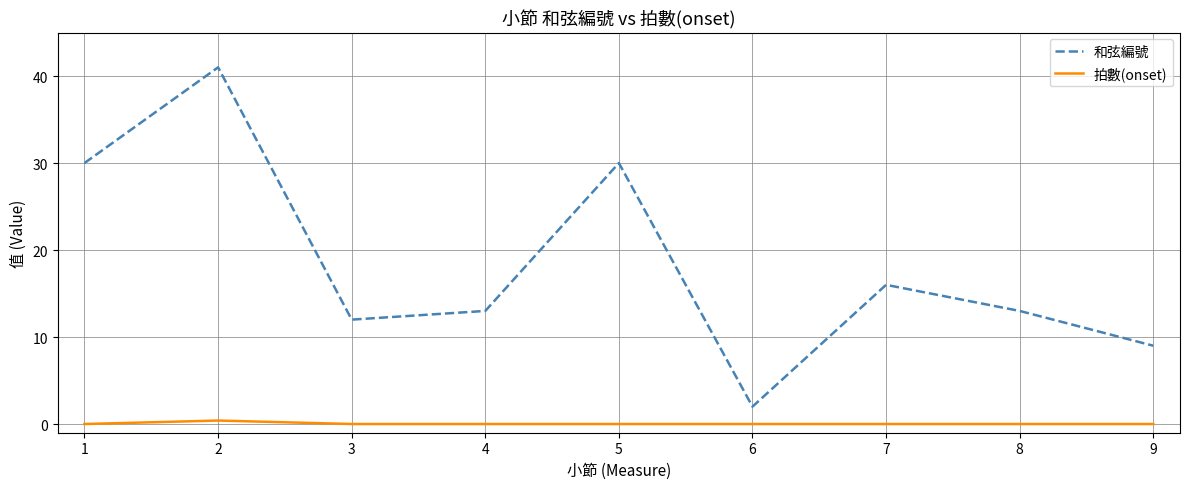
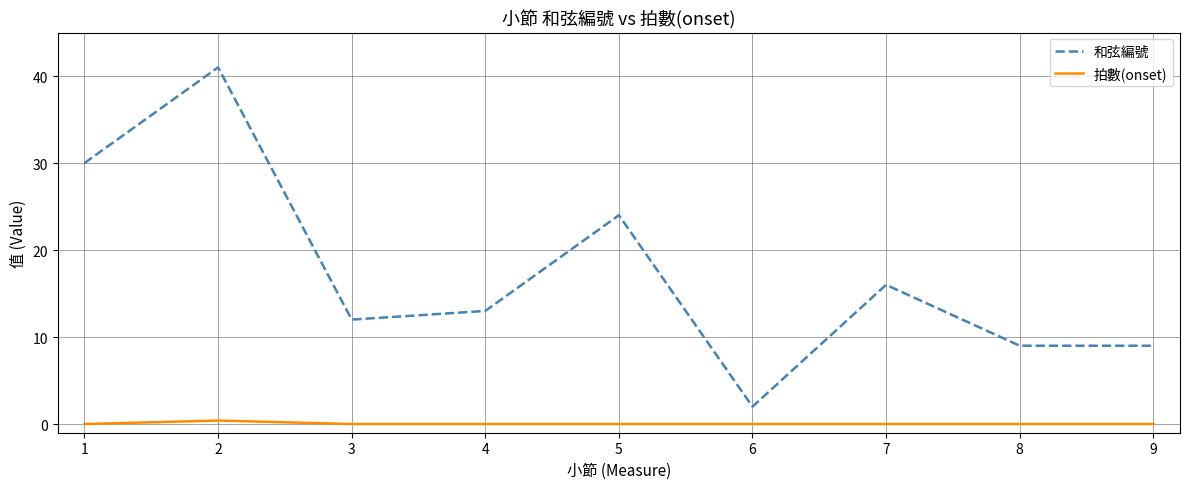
  {
    "和弦編號": {
      "1": 30,
      "2": 41,
      "3": 12,
      "4": 13,
-     "5": 30,
+     "5": 24,
      "6": 2,
      "7": 16,
-     "8": 13,
+     "8": 9,
      "9": 9
    },
    "拍數(onset)": {
      "1": 0,
      "2": 0,
      "3": 0,
      "4": 0,
      "5": 0,
      "6": 0,
      "7": 0,
      "8": 0,
      "9": 0
    }
  }
